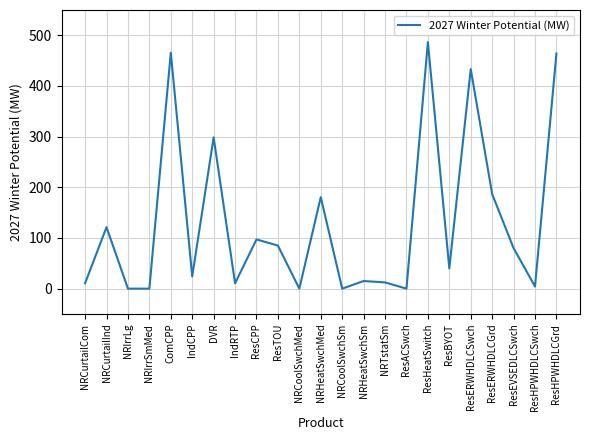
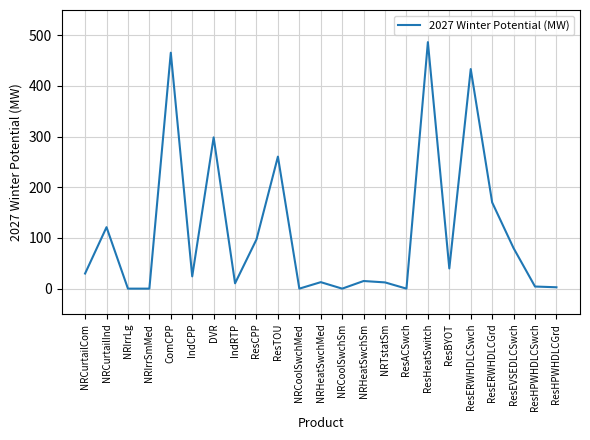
  {
-   "NRCurtailCom": 10,
+   "NRCurtailCom": 30,
    "NRCurtailInd": 120,
    "NRIrrLg": 0,
    "NRIrrSmMed": 0,
    "ComCPP": 470,
    "IndCPP": 20,
    "DVR": 300,
    "IndRTP": 10,
    "ResCPP": 100,
-   "ResTOU": 80,
+   "ResTOU": 260,
    "NRCoolSwchMed": 0,
-   "NRHeatSwchMed": 180,
+   "NRHeatSwchMed": 10,
    "NRCoolSwchSm": 0,
    "NRHeatSwchSm": 20,
    "NRTstatSm": 10,
    "ResACSwch": 0,
    "ResHeatSwitch": 490,
    "ResBYOT": 40,
    "ResERWHDLCSwch": 430,
-   "ResERWHDLCGrd": 190,
+   "ResERWHDLCGrd": 170,
    "ResEVSEDLCSwch": 80,
    "ResHPWHDLCSwch": 0,
-   "ResHPWHDLCGrd": 460
+   "ResHPWHDLCGrd": 0
  }
